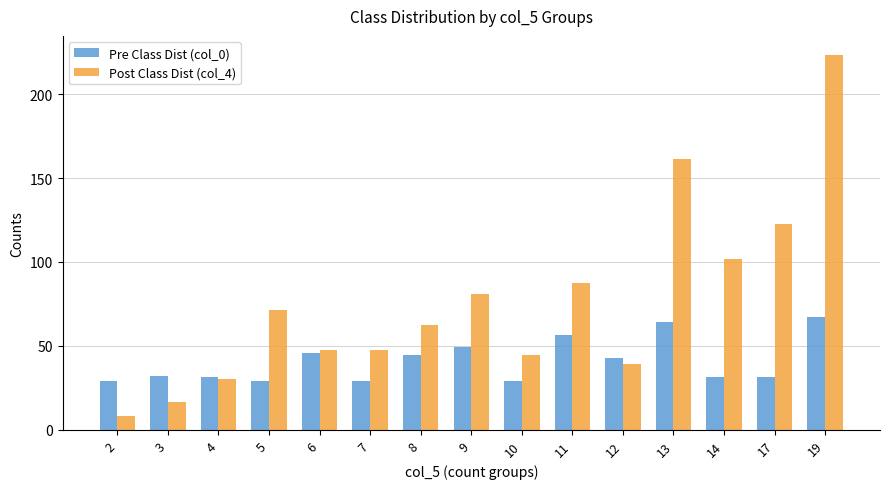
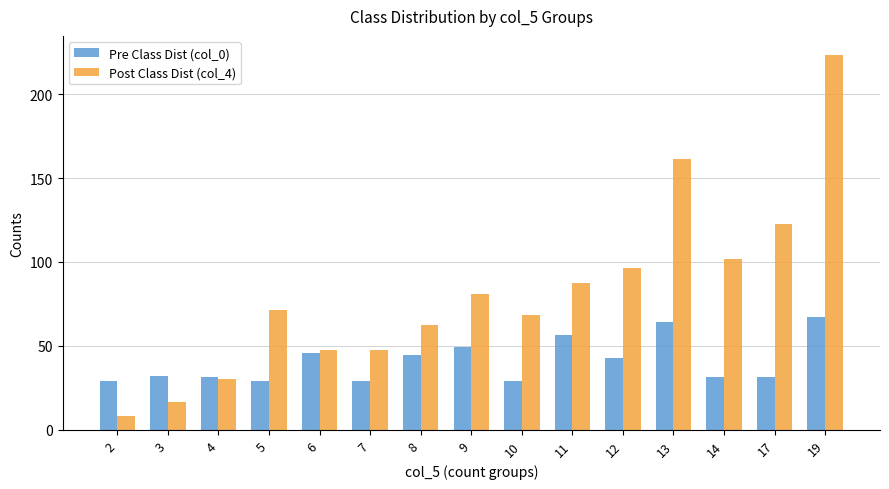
  {
    "Pre Class Dist (col_0)": {
      "2": 29,
      "3": 32,
      "4": 31,
      "5": 29,
      "6": 46,
      "7": 29,
      "8": 45,
      "9": 49,
      "10": 29,
      "11": 57,
      "12": 43,
      "13": 64,
      "14": 31,
      "17": 31,
      "19": 68
    },
    "Post Class Dist (col_4)": {
      "2": 8,
      "3": 16,
      "4": 30,
      "5": 72,
      "6": 47,
      "7": 48,
      "8": 62,
      "9": 81,
-     "10": 44,
+     "10": 69,
      "11": 87,
-     "12": 39,
+     "12": 96,
      "13": 161,
      "14": 102,
      "17": 123,
      "19": 224
    }
  }
